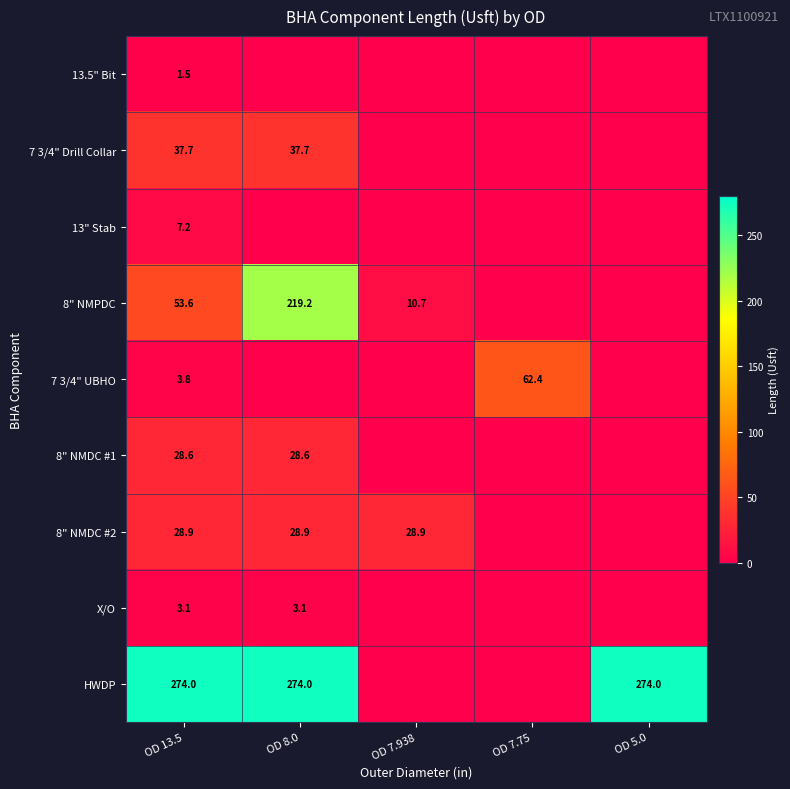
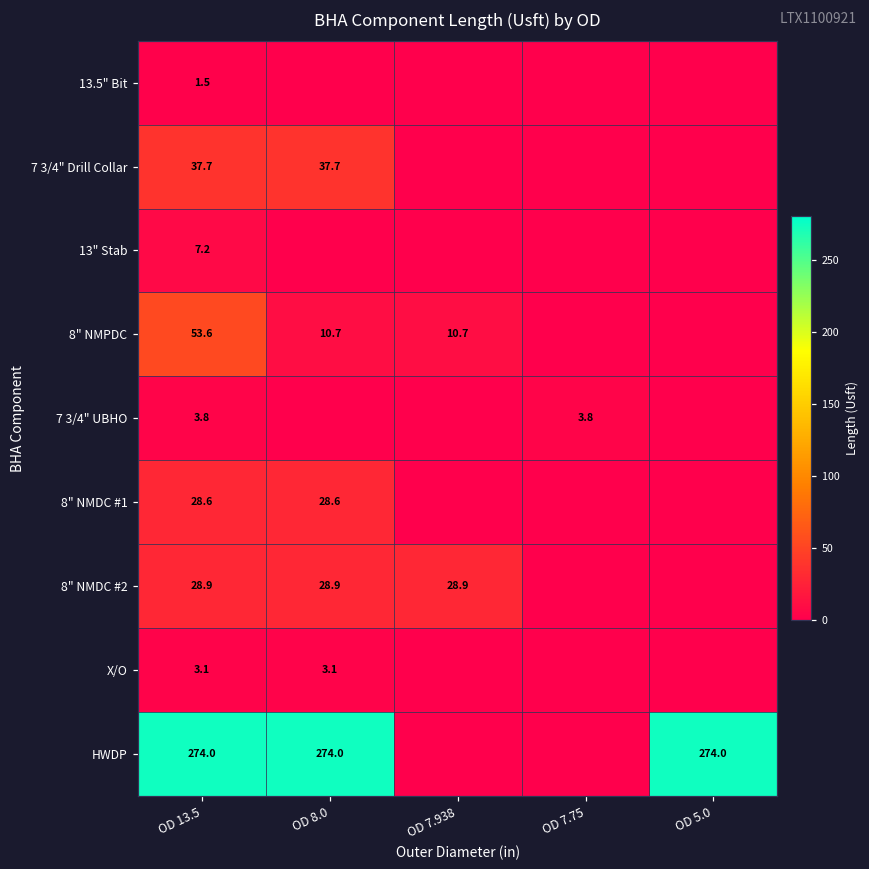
  {
    "13.5\" Bit": {
      "OD 13.5": 1.5
    },
    "7 3/4\" Drill Collar": {
      "OD 13.5": 37.7,
      "OD 8.0": 37.7
    },
    "13\" Stab": {
      "OD 13.5": 7.2
    },
    "8\" NMPDC": {
      "OD 13.5": 53.6,
-     "OD 8.0": 219.2,
+     "OD 8.0": 10.7,
      "OD 7.938": 10.7
    },
    "7 3/4\" UBHO": {
      "OD 13.5": 3.8,
-     "OD 7.75": 62.4
+     "OD 7.75": 3.8
    },
    "8\" NMDC #1": {
      "OD 13.5": 28.6,
      "OD 8.0": 28.6
    },
    "8\" NMDC #2": {
      "OD 13.5": 28.9,
      "OD 8.0": 28.9,
      "OD 7.938": 28.9
    },
    "X/O": {
      "OD 13.5": 3.1,
      "OD 8.0": 3.1
    },
    "HWDP": {
      "OD 13.5": 274.0,
      "OD 8.0": 274.0,
      "OD 5.0": 274.0
    }
  }
